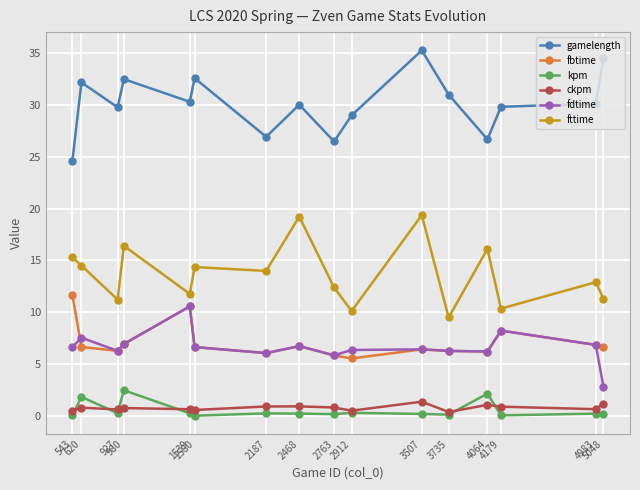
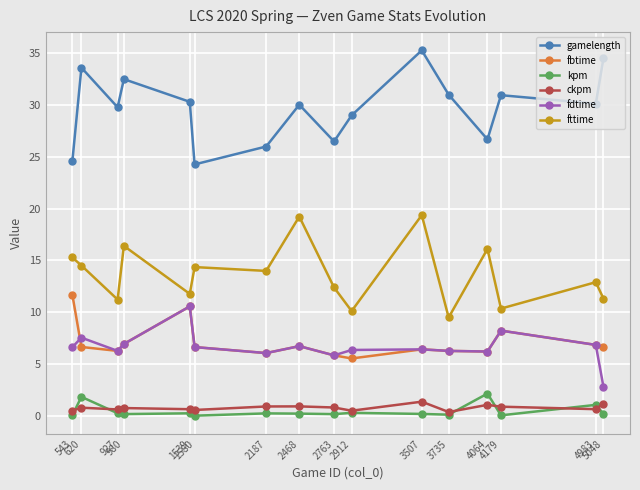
  {
    "gamelength": {
      "543": 24.6,
-     "620": 32.2,
+     "620": 33.6,
      "927": 29.8,
      "980": 32.5,
      "1539": 30.3,
-     "1580": 32.6,
-     "2187": 27.0,
+     "1580": 24.3,
+     "2187": 26.0,
      "2468": 30.1,
      "2763": 26.5,
      "2912": 29.0,
      "3507": 35.3,
      "3735": 31.0,
      "4064": 26.7,
-     "4179": 29.9
+     "4179": 31.0
    },
    "kpm": {
      "543": 0.0,
      "620": 1.8,
      "927": 0.2,
-     "980": 2.5,
+     "980": 0.2,
      "1539": 0.2,
      "1580": 0.0,
      "2187": 0.2,
      "2468": 0.2,
      "2763": 0.2,
      "3507": 0.2,
      "3735": 0.1,
      "4064": 2.1,
      "4179": 0.0,
-     "4983": 0.2,
+     "4983": 1.0,
      "5048": 0.2
    },
    "ckpm": {
      "543": 0.5,
      "620": 0.8,
      "927": 0.6,
      "980": 0.7,
      "1539": 0.6,
      "1580": 0.6,
      "2187": 0.9,
      "2468": 0.9,
      "2763": 0.8,
      "3507": 1.4,
      "3735": 0.4,
      "4064": 1.0,
      "4179": 0.9,
      "4983": 0.6,
      "5048": 1.2
    },
    "fdtime": {
      "543": 6.6,
      "620": 7.5,
      "2912": 6.4,
      "5048": 2.8
    }
  }
